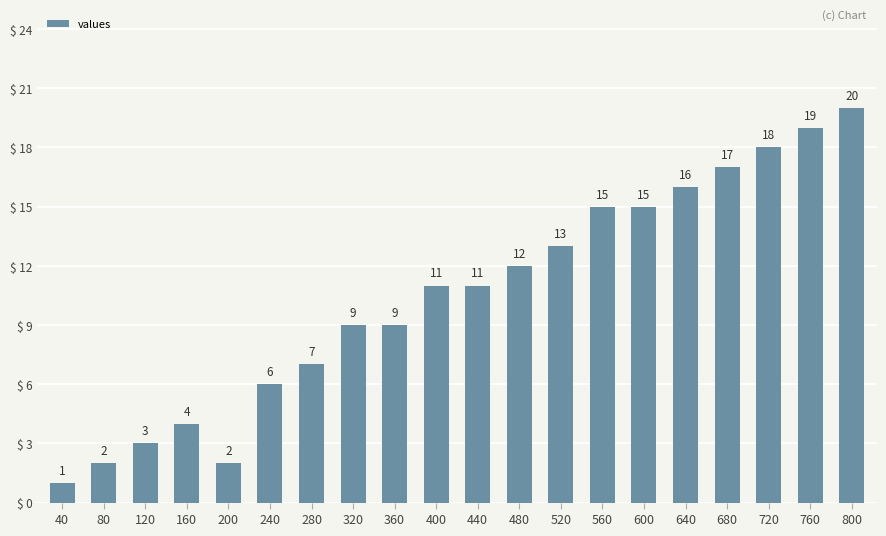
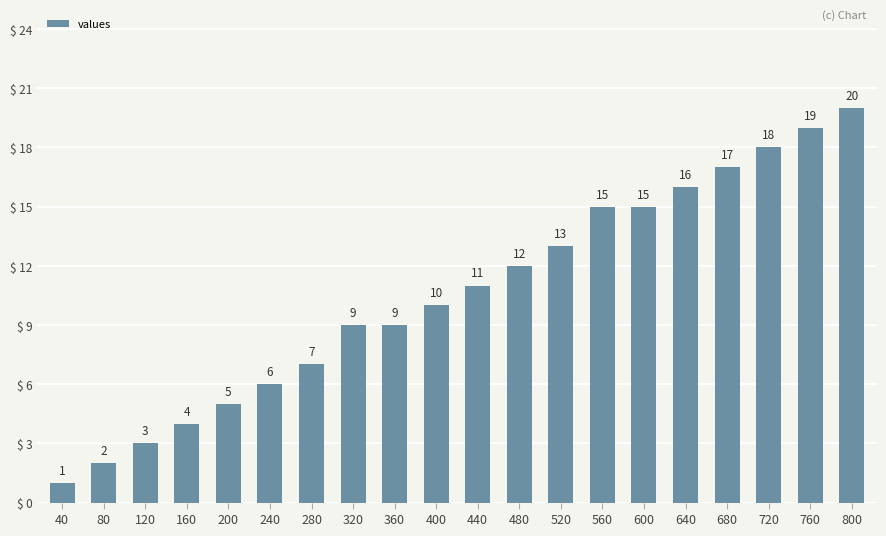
  {
    "40": 1,
    "80": 2,
    "120": 3,
    "160": 4,
-   "200": 2,
+   "200": 5,
    "240": 6,
    "280": 7,
    "320": 9,
    "360": 9,
-   "400": 11,
+   "400": 10,
    "440": 11,
    "480": 12,
    "520": 13,
    "560": 15,
    "600": 15,
    "640": 16,
    "680": 17,
    "720": 18,
    "760": 19,
    "800": 20
  }
